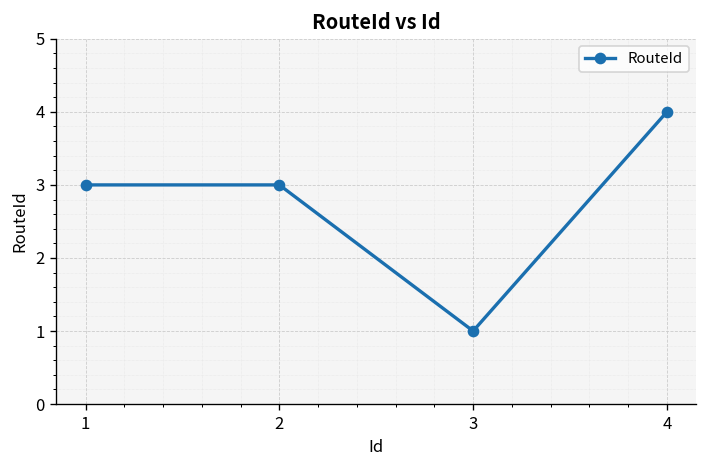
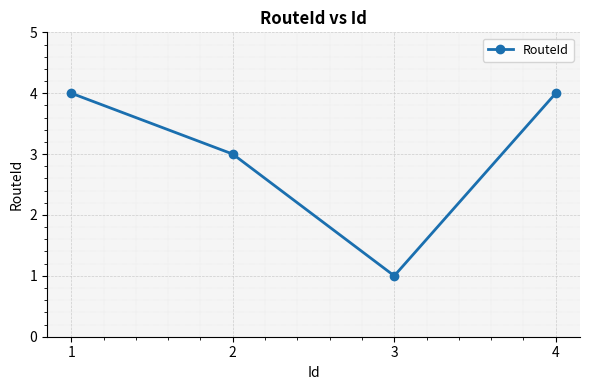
  {
-   "1": 3,
+   "1": 4,
    "2": 3,
    "3": 1,
    "4": 4
  }
